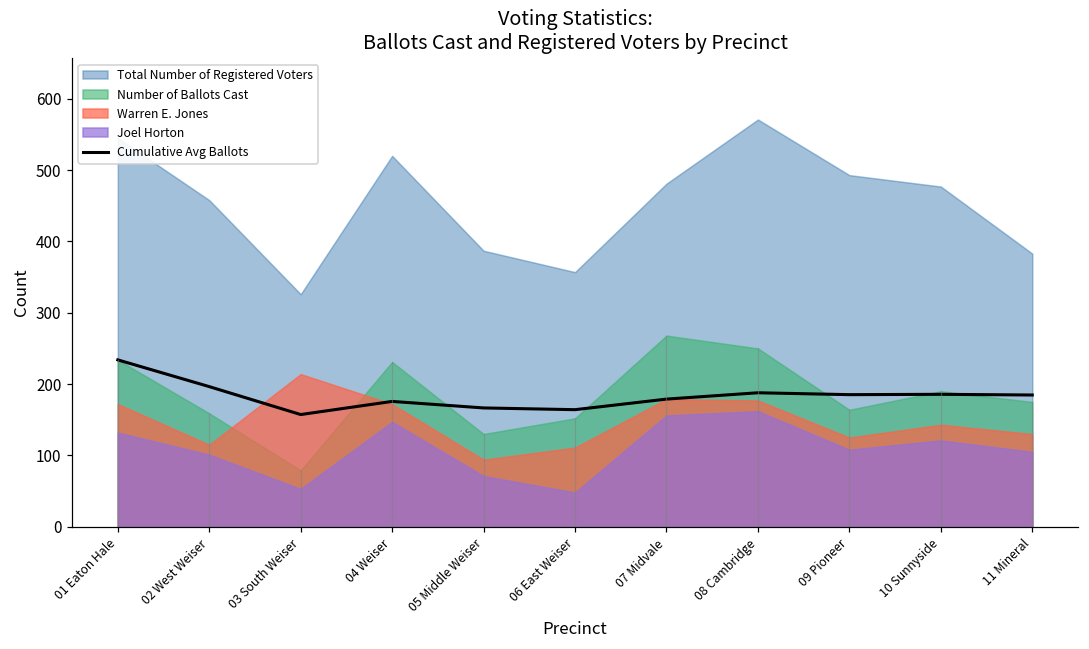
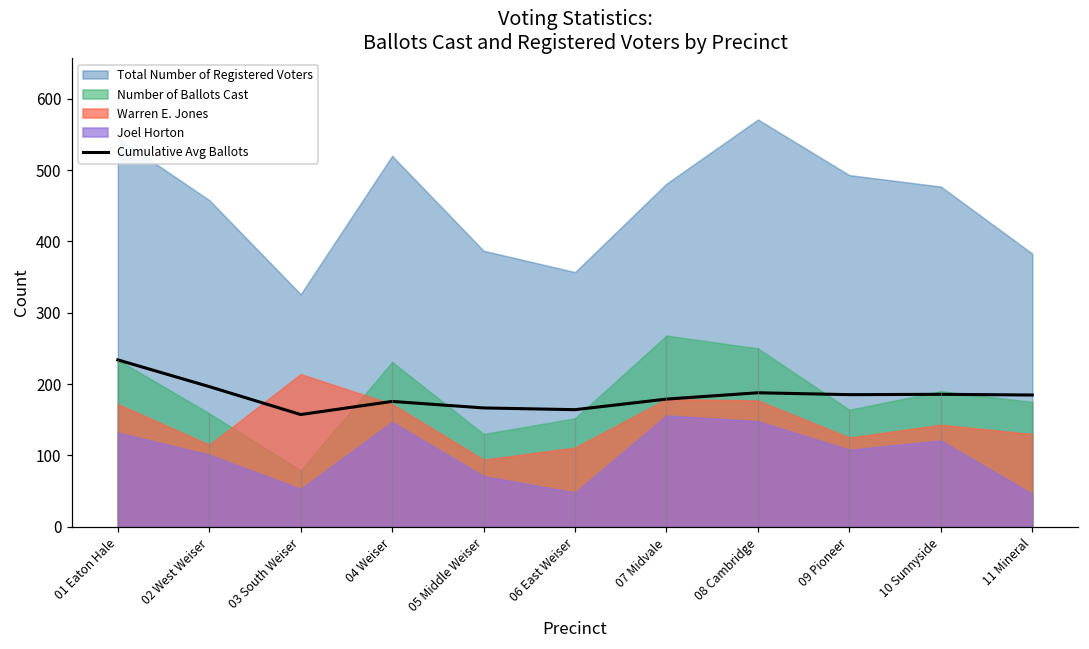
  {
    "Cumulative Avg Ballots": {
      "02 West Weiser": 200,
      "03 South Weiser": 160,
      "05 Middle Weiser": 170,
      "06 East Weiser": 160,
      "08 Cambridge": 190,
      "09 Pioneer": 190,
      "10 Sunnyside": 190,
      "11 Mineral": 180
    },
    "Warren E. Jones": {
      "01 Eaton Hale": 170,
      "02 West Weiser": 120,
      "03 South Weiser": 210,
      "05 Middle Weiser": 90,
      "06 East Weiser": 110,
      "08 Cambridge": 180,
      "09 Pioneer": 130,
      "10 Sunnyside": 140,
      "11 Mineral": 130
    },
    "Joel Horton": {
      "01 Eaton Hale": 130,
      "02 West Weiser": 100,
      "03 South Weiser": 50,
      "04 Weiser": 150,
      "05 Middle Weiser": 70,
      "06 East Weiser": 50,
      "07 Midvale": 160,
-     "08 Cambridge": 160,
+     "08 Cambridge": 150,
      "09 Pioneer": 110,
      "10 Sunnyside": 120,
-     "11 Mineral": 110
+     "11 Mineral": 50
    }
  }
